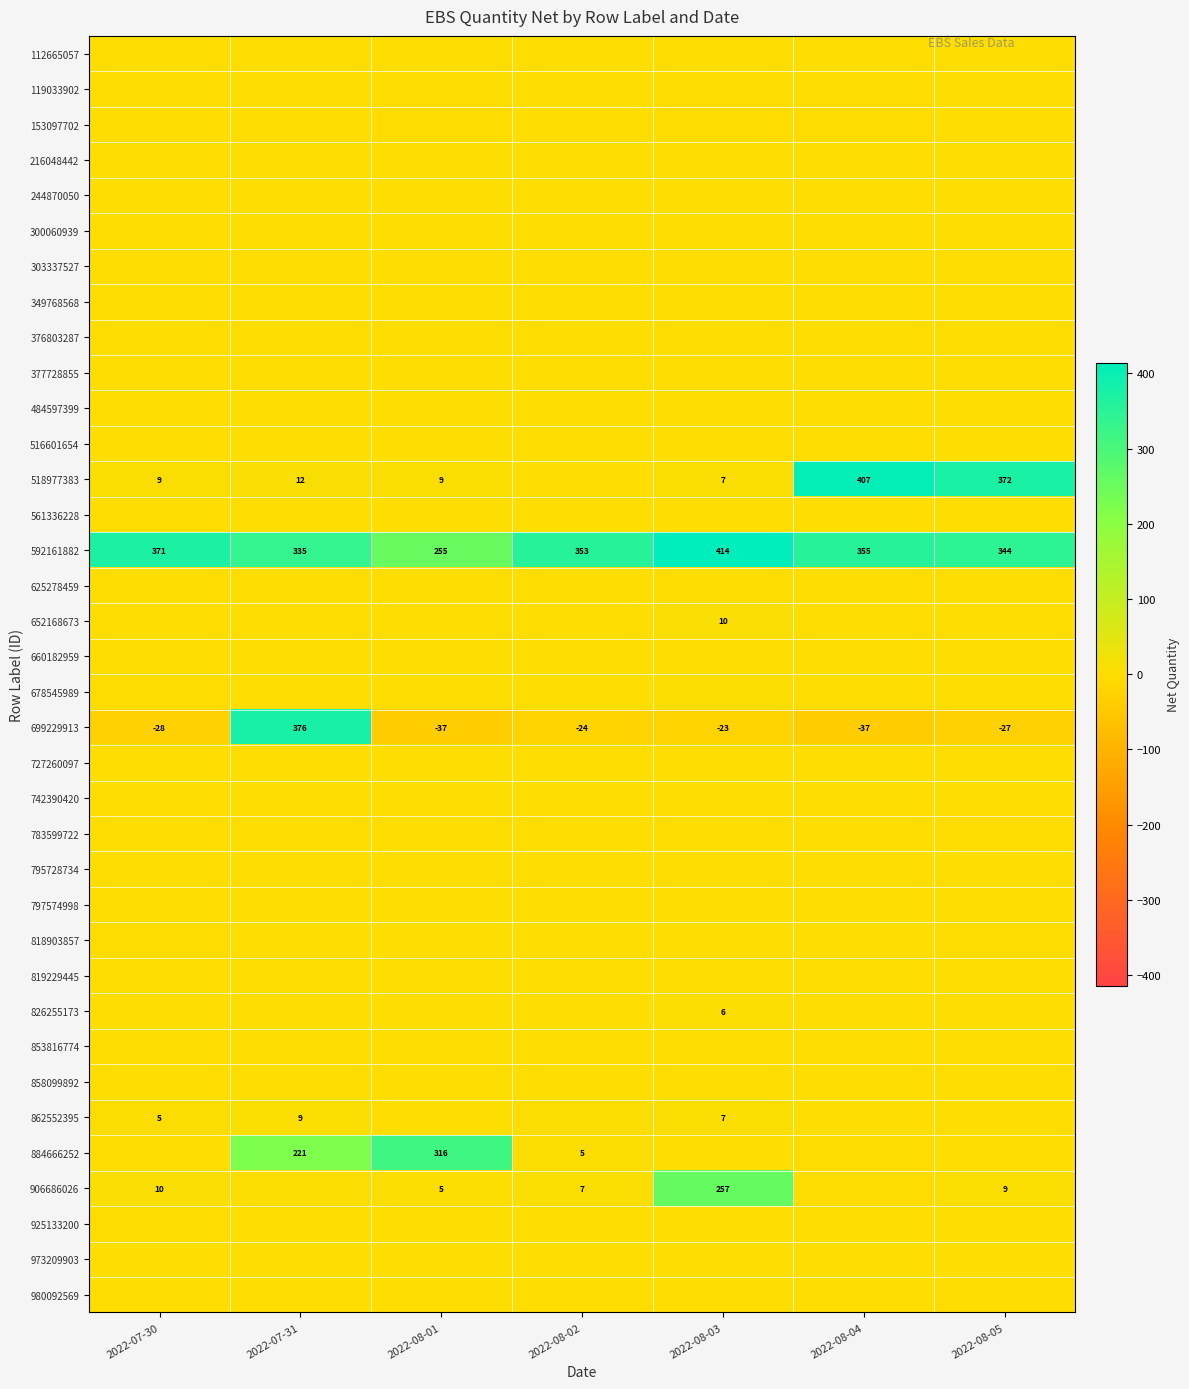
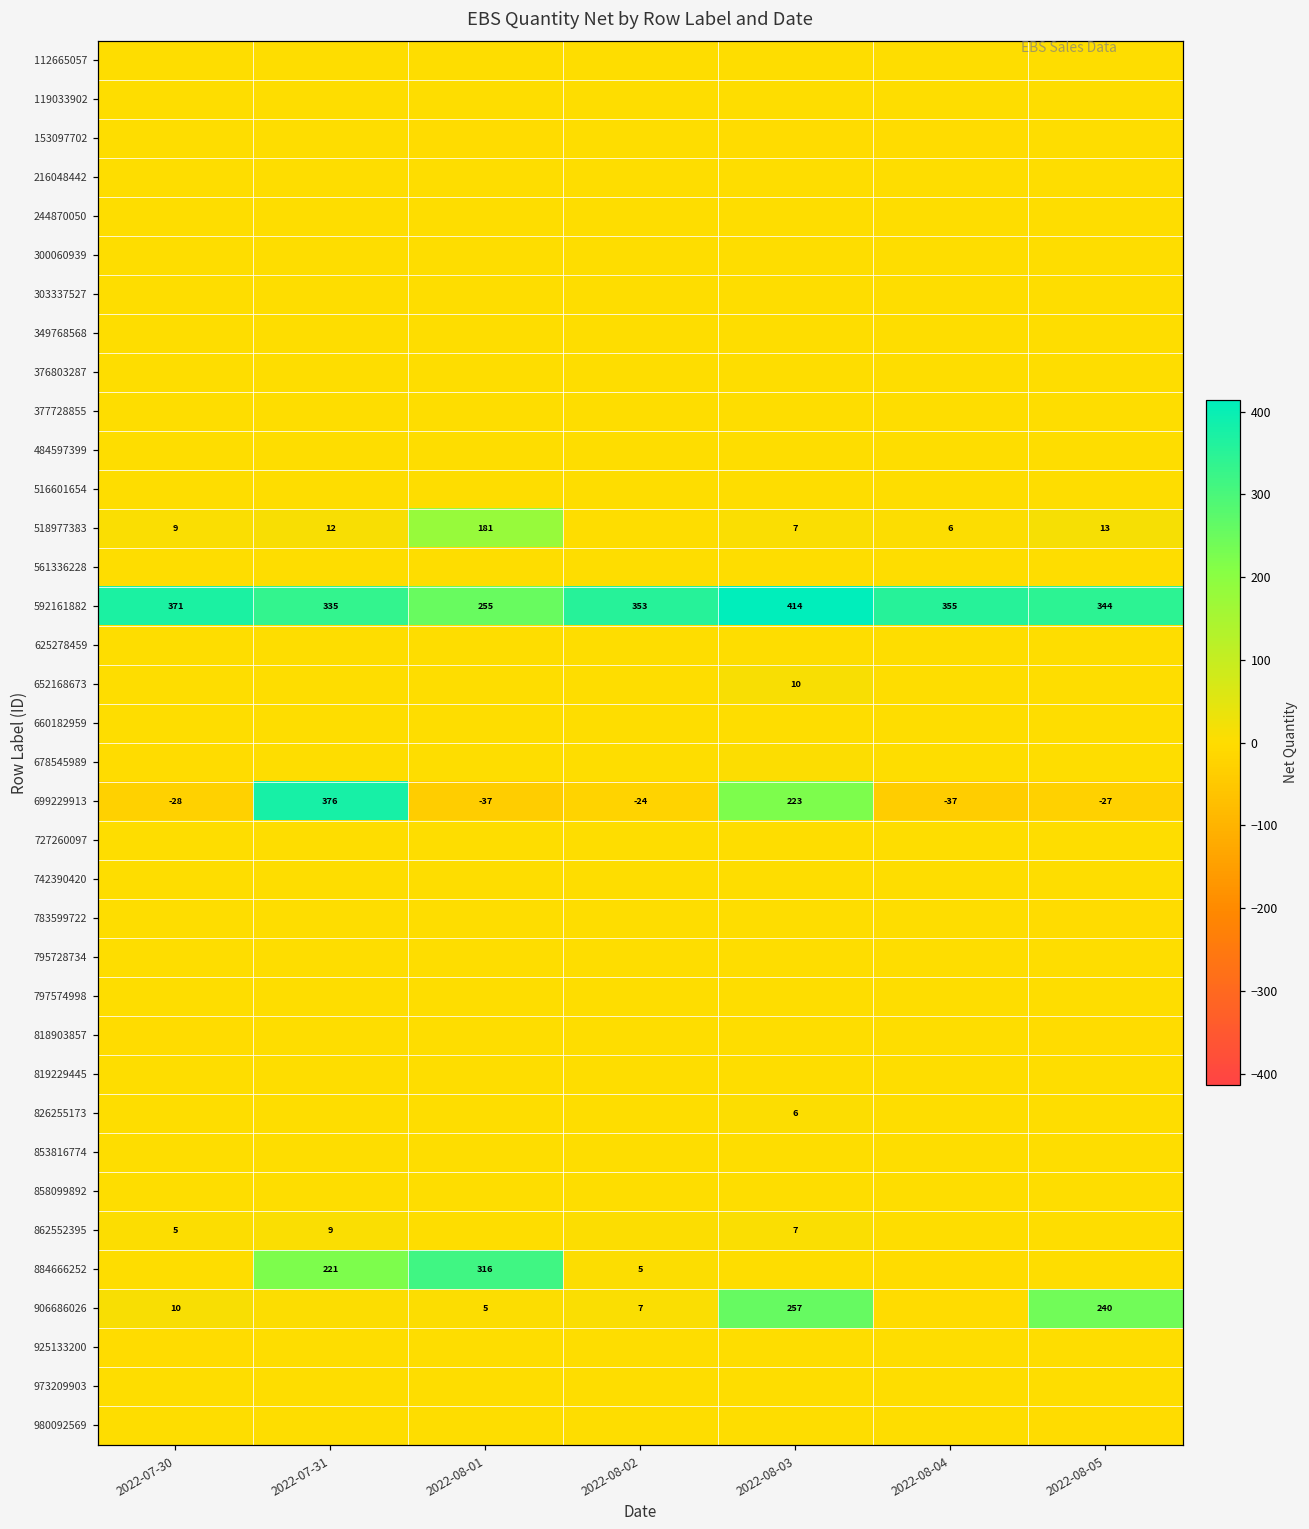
  {
    "518977383": {
      "2022-07-30": 9,
      "2022-07-31": 12,
-     "2022-08-01": 9,
+     "2022-08-01": 181,
      "2022-08-03": 7,
-     "2022-08-04": 407,
-     "2022-08-05": 372
+     "2022-08-04": 6,
+     "2022-08-05": 13
    },
    "592161882": {
      "2022-07-30": 371,
      "2022-07-31": 335,
      "2022-08-01": 255,
      "2022-08-02": 353,
      "2022-08-03": 414,
      "2022-08-04": 355,
      "2022-08-05": 344
    },
    "652168673": {
      "2022-08-03": 10
    },
    "699229913": {
      "2022-07-30": -28,
      "2022-07-31": 376,
      "2022-08-01": -37,
      "2022-08-02": -24,
-     "2022-08-03": -23,
+     "2022-08-03": 223,
      "2022-08-04": -37,
      "2022-08-05": -27
    },
    "826255173": {
      "2022-08-03": 6
    },
    "862552395": {
      "2022-07-30": 5,
      "2022-07-31": 9,
      "2022-08-03": 7
    },
    "884666252": {
      "2022-07-31": 221,
      "2022-08-01": 316,
      "2022-08-02": 5
    },
    "906686026": {
      "2022-07-30": 10,
      "2022-08-01": 5,
      "2022-08-02": 7,
      "2022-08-03": 257,
-     "2022-08-05": 9
+     "2022-08-05": 240
    }
  }
